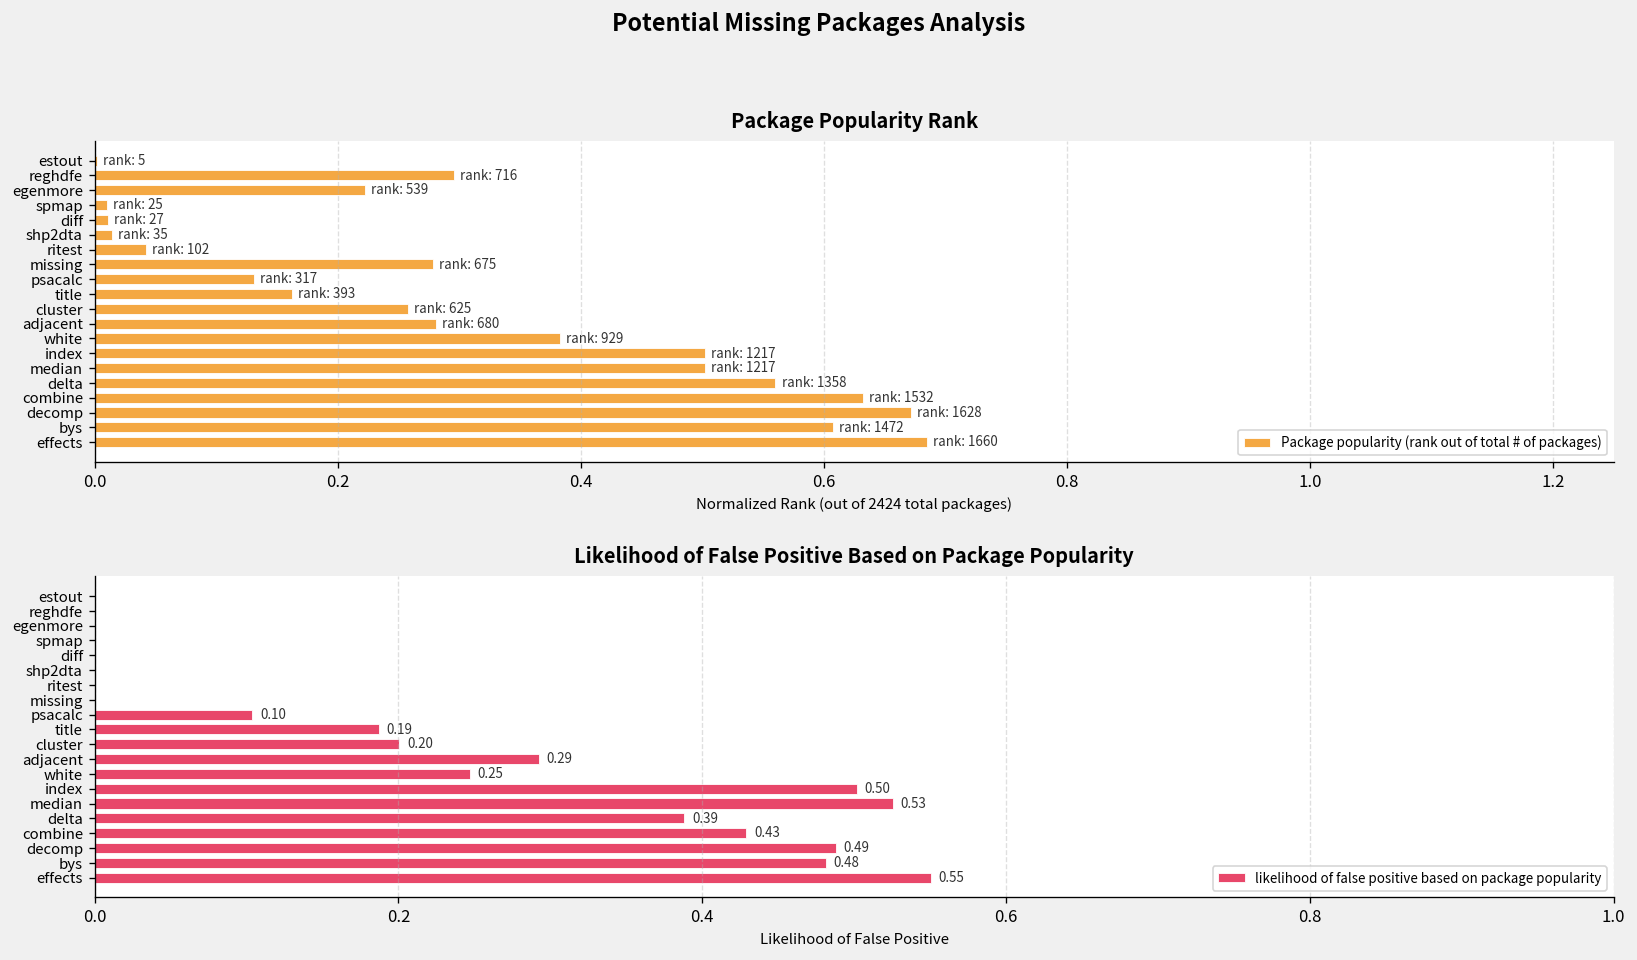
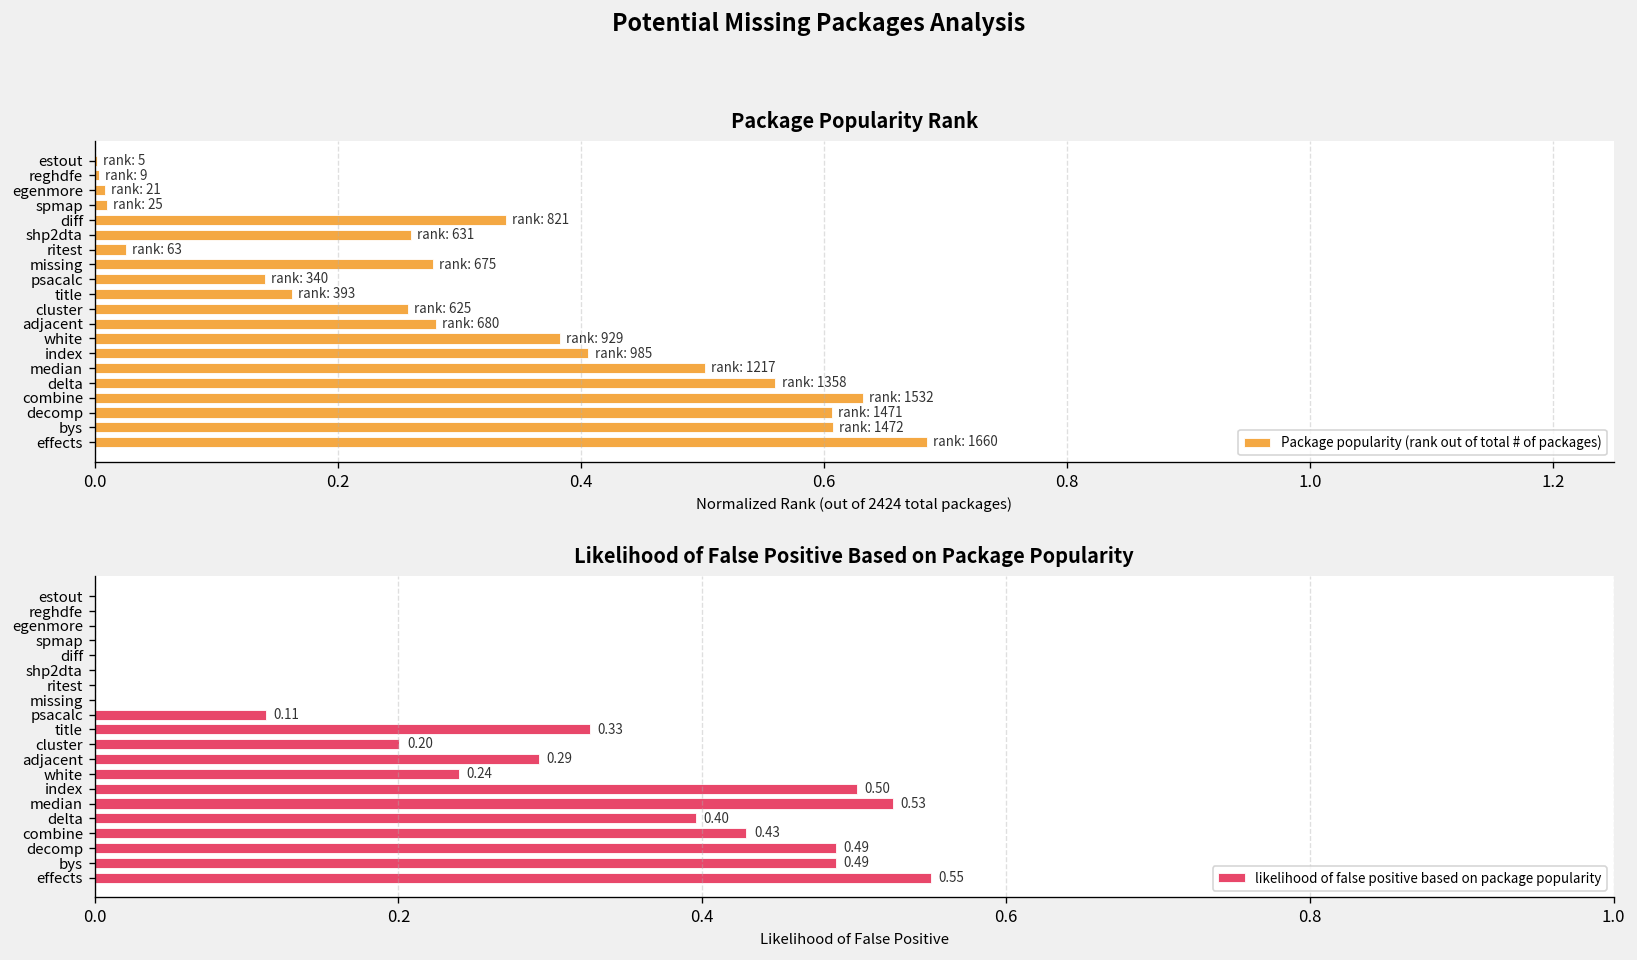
  {
    "Package Popularity Rank": {
-     "reghdfe": 716,
-     "egenmore": 539,
-     "diff": 27,
-     "shp2dta": 35,
-     "ritest": 102,
-     "psacalc": 317,
-     "index": 1217,
-     "decomp": 1628
+     "reghdfe": 9,
+     "egenmore": 21,
+     "diff": 821,
+     "shp2dta": 631,
+     "ritest": 63,
+     "psacalc": 340,
+     "index": 985,
+     "decomp": 1471
    },
    "Likelihood of False Positive Based on Package Popularity": {
-     "psacalc": 0.10,
-     "title": 0.19,
+     "psacalc": 0.11,
+     "title": 0.33,
      "cluster": 0.20,
      "adjacent": 0.29,
-     "white": 0.25,
+     "white": 0.24,
      "index": 0.50,
      "median": 0.53,
-     "delta": 0.39,
+     "delta": 0.40,
      "combine": 0.43,
      "decomp": 0.49,
-     "bys": 0.48,
+     "bys": 0.49,
      "effects": 0.55
    }
  }
